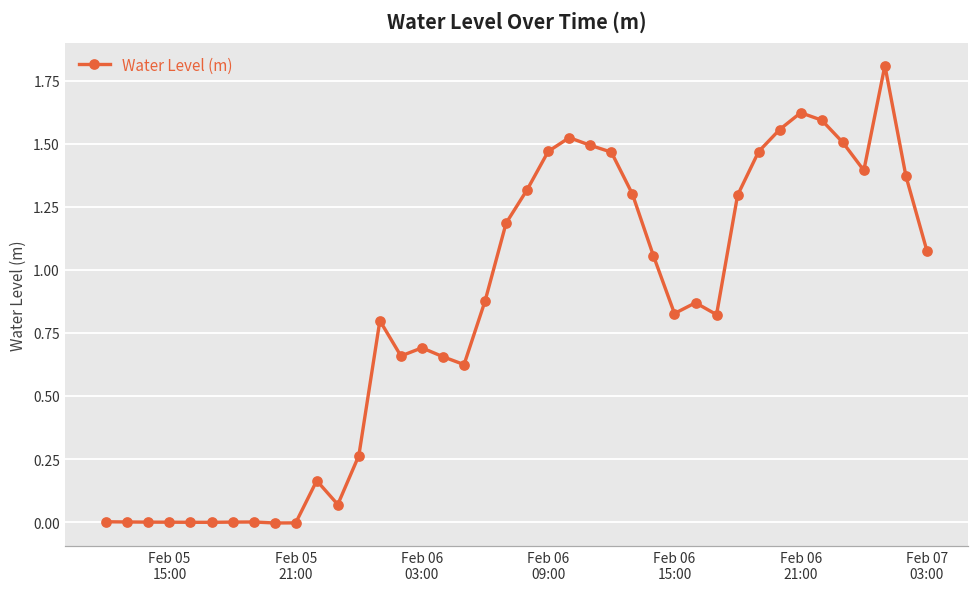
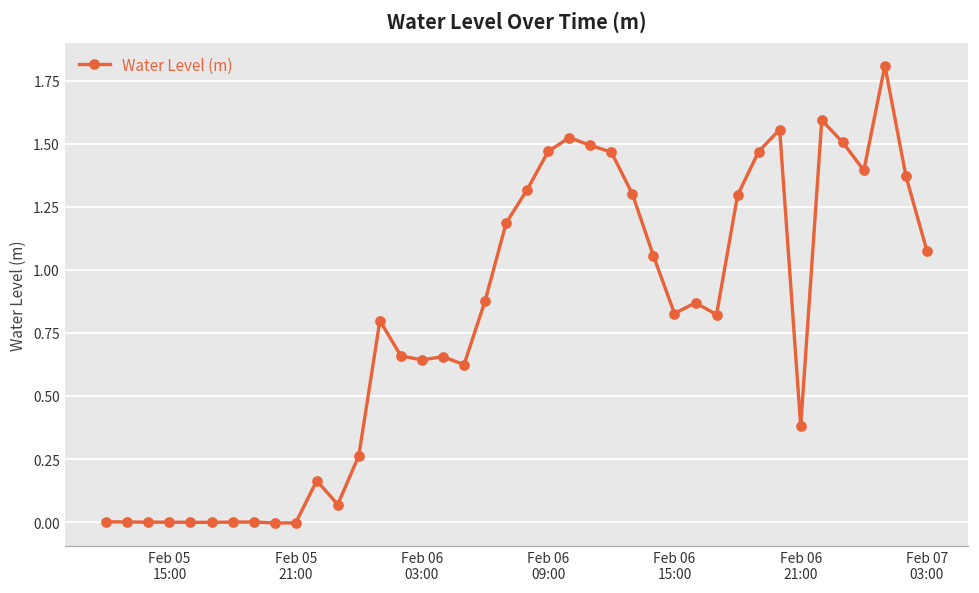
  {
    "Feb 05 15:00": 0.00,
    "Feb 05 21:00": 0.00,
-   "Feb 06 03:00": 0.69,
+   "Feb 06 03:00": 0.64,
    "Feb 06 09:00": 1.47,
    "Feb 06 15:00": 0.83,
-   "Feb 06 21:00": 1.62,
+   "Feb 06 21:00": 0.38,
    "Feb 07 03:00": 1.08
  }
